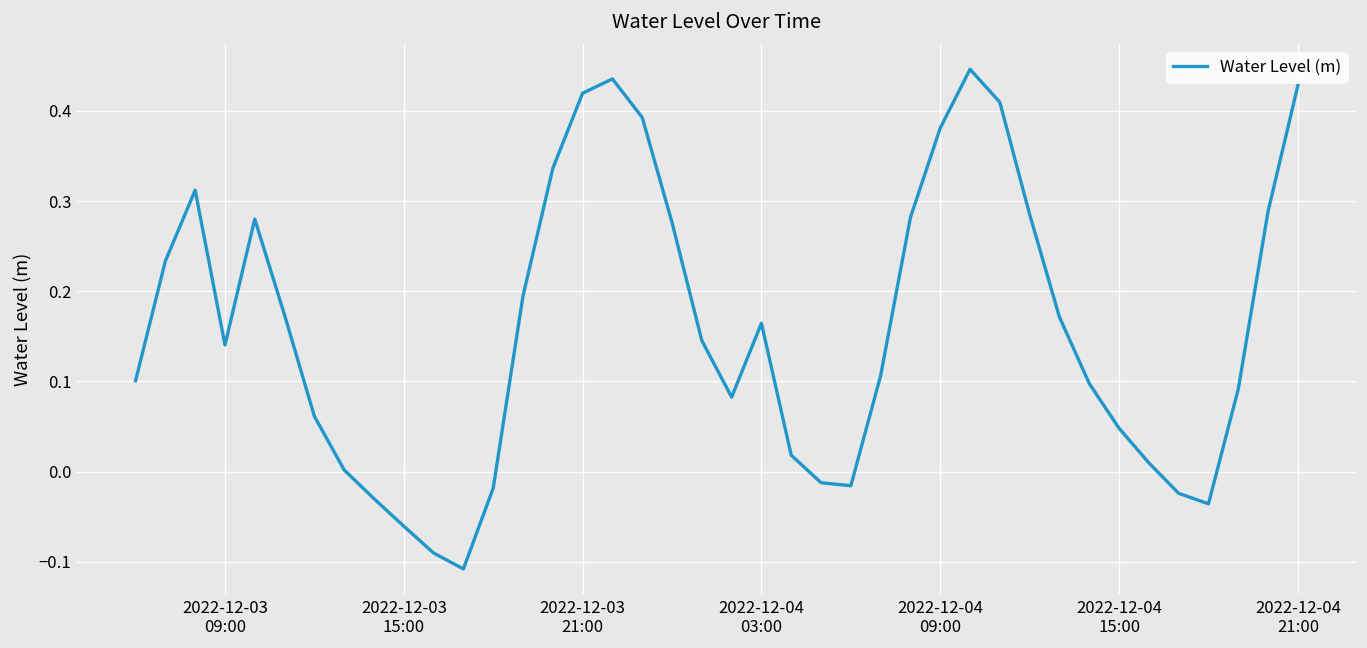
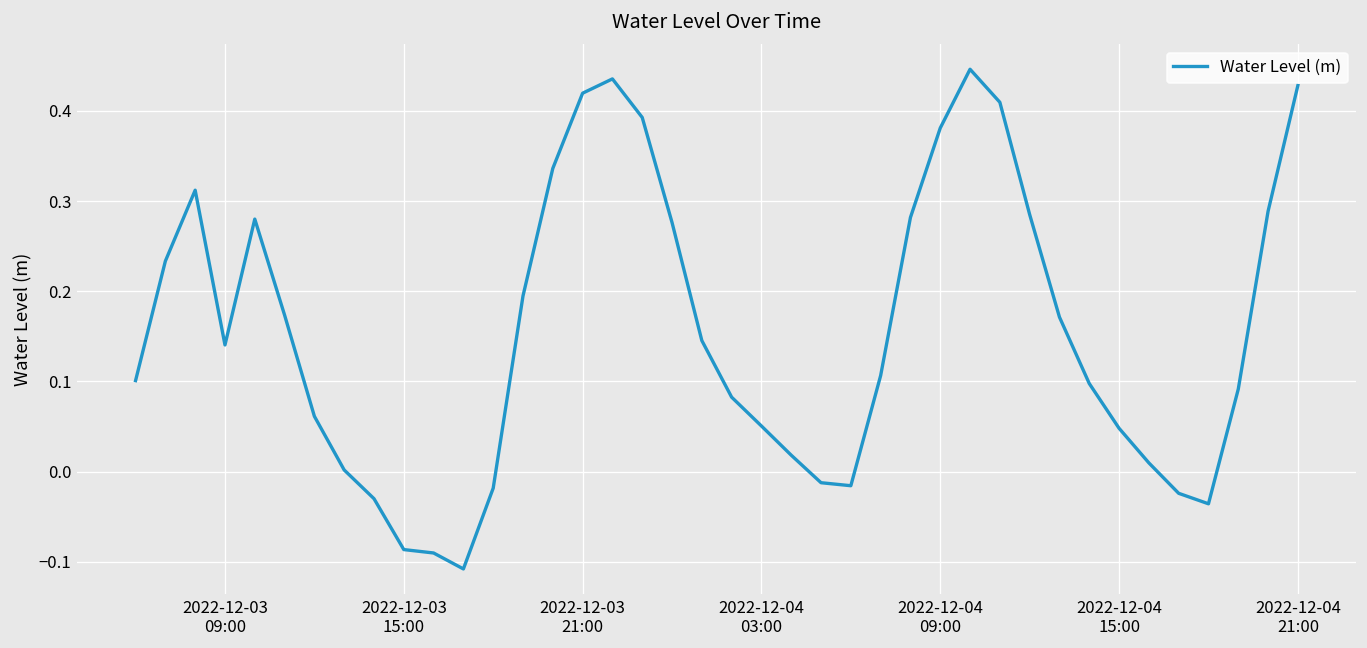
  {
    "2022-12-03 09:00": 0.14,
-   "2022-12-03 15:00": -0.06,
+   "2022-12-03 15:00": -0.09,
    "2022-12-03 21:00": 0.42,
-   "2022-12-04 03:00": 0.16,
+   "2022-12-04 03:00": 0.05,
    "2022-12-04 09:00": 0.38,
    "2022-12-04 15:00": 0.05,
    "2022-12-04 21:00": 0.43
  }
